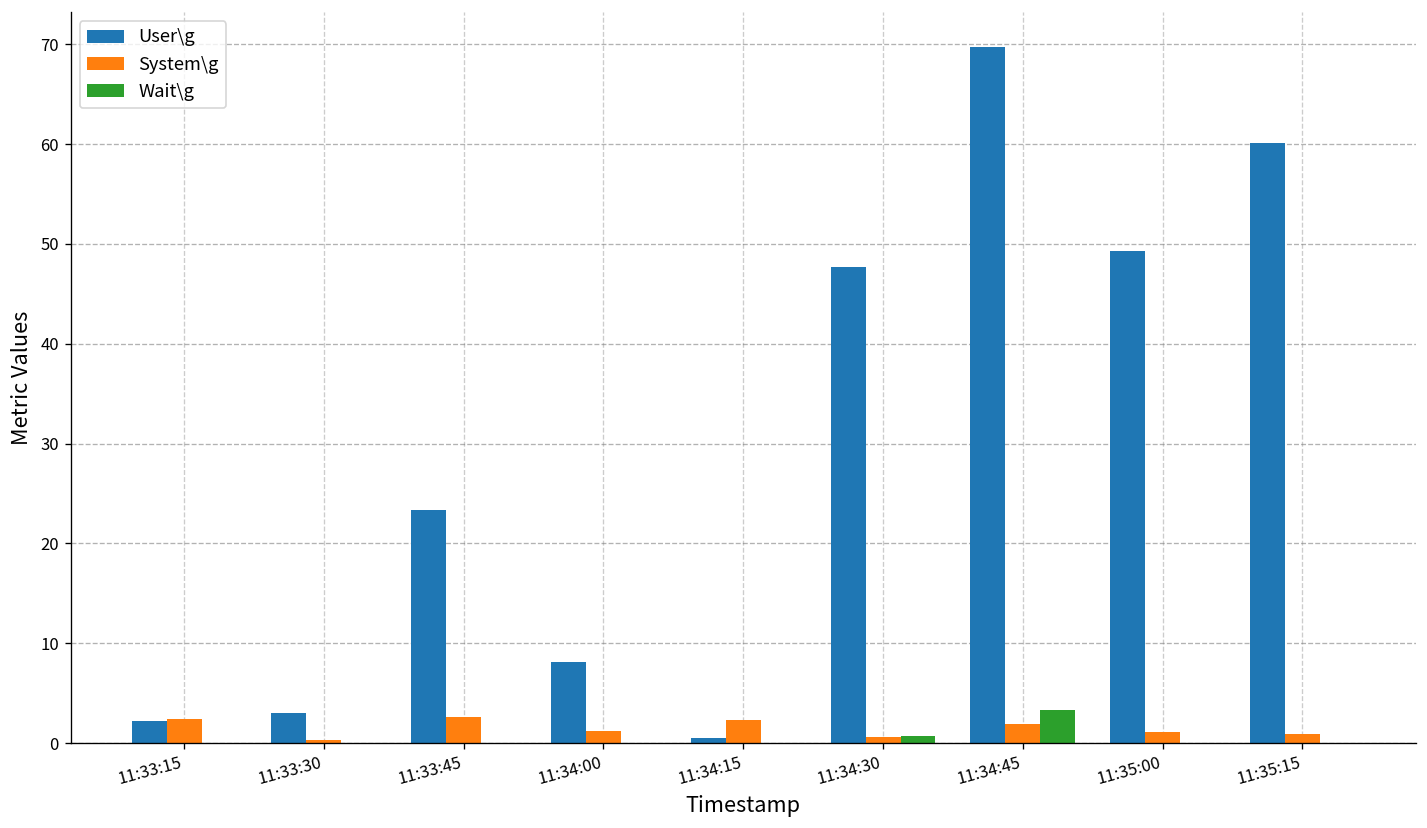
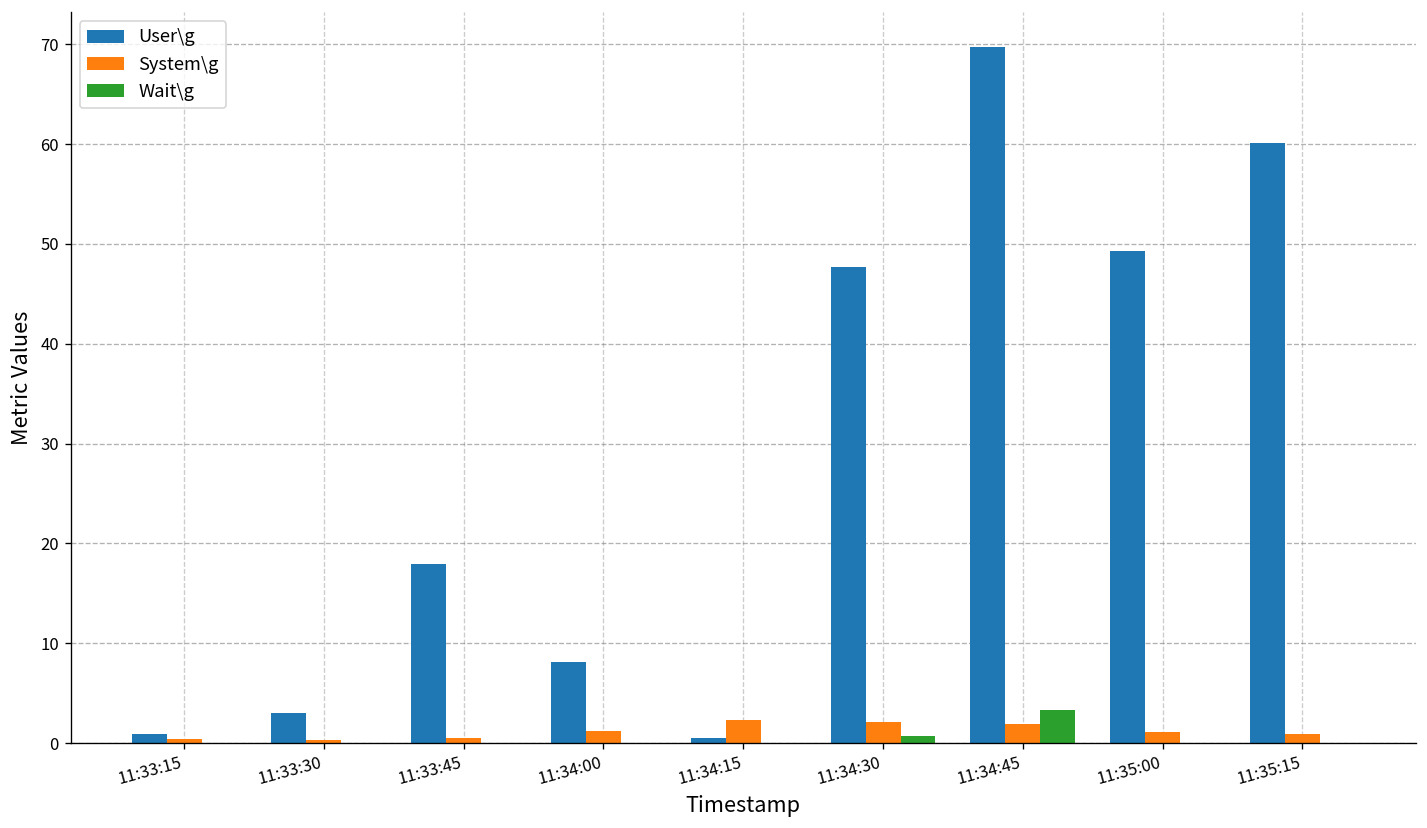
  {
    "User\\g": {
-     "11:33:15": 2,
+     "11:33:15": 1,
      "11:33:30": 3,
-     "11:33:45": 23,
+     "11:33:45": 18,
      "11:34:00": 8,
      "11:34:15": 1,
      "11:34:30": 48,
      "11:34:45": 70,
      "11:35:00": 49,
      "11:35:15": 60
    },
    "System\\g": {
-     "11:33:15": 2,
+     "11:33:15": 0,
      "11:33:30": 0,
-     "11:33:45": 3,
+     "11:33:45": 1,
      "11:34:00": 1,
      "11:34:15": 2,
-     "11:34:30": 1,
+     "11:34:30": 2,
      "11:34:45": 2,
      "11:35:00": 1,
      "11:35:15": 1
    },
    "Wait\\g": {
      "11:33:15": 0,
      "11:33:30": 0,
      "11:33:45": 0,
      "11:34:00": 0,
      "11:34:15": 0,
      "11:34:30": 1,
      "11:34:45": 3,
      "11:35:00": 0,
      "11:35:15": 0
    }
  }
